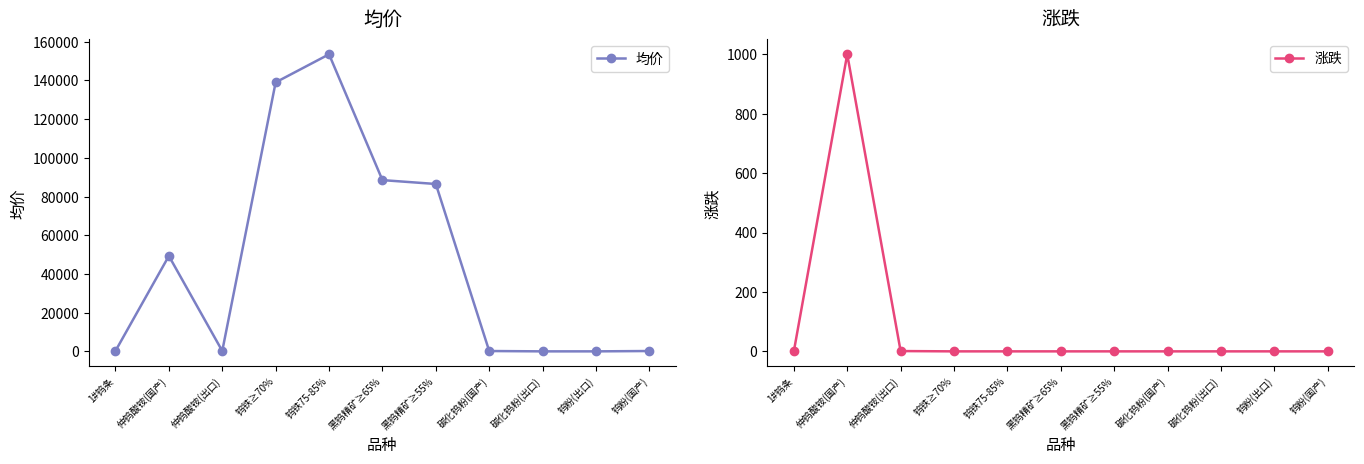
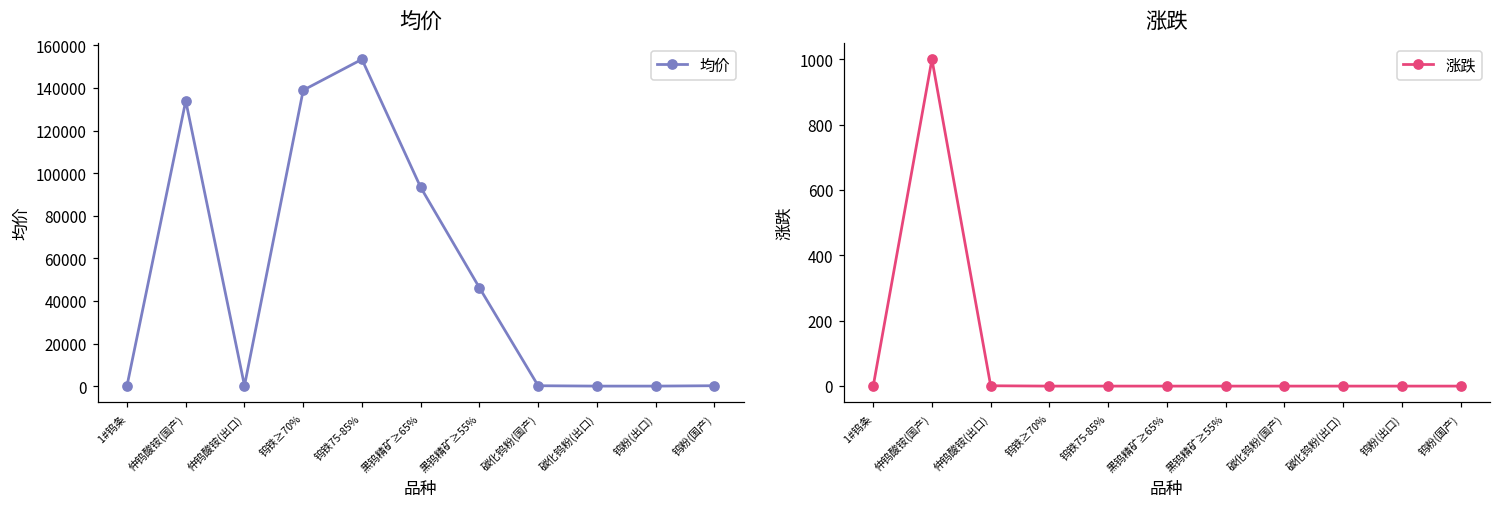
  {
    "均价": {
      "1#钨条": 0,
-     "仲钨酸铵(国产)": 49000,
+     "仲钨酸铵(国产)": 134000,
      "仲钨酸铵(出口)": 0,
      "钨铁≥70%": 139000,
      "钨铁75-85%": 154000,
-     "黑钨精矿≥65%": 89000,
-     "黑钨精矿≥55%": 87000,
+     "黑钨精矿≥65%": 93000,
+     "黑钨精矿≥55%": 46000,
      "碳化钨粉(国产)": 0,
      "碳化钨粉(出口)": 0,
      "钨粉(出口)": 0,
      "钨粉(国产)": 0
    },
    "涨跌": {
      "1#钨条": 0,
      "仲钨酸铵(国产)": 1000,
      "仲钨酸铵(出口)": 0,
      "钨铁≥70%": 0,
      "钨铁75-85%": 0,
      "黑钨精矿≥65%": 0,
      "黑钨精矿≥55%": 0,
      "碳化钨粉(国产)": 0,
      "碳化钨粉(出口)": 0,
      "钨粉(出口)": 0,
      "钨粉(国产)": 0
    }
  }
